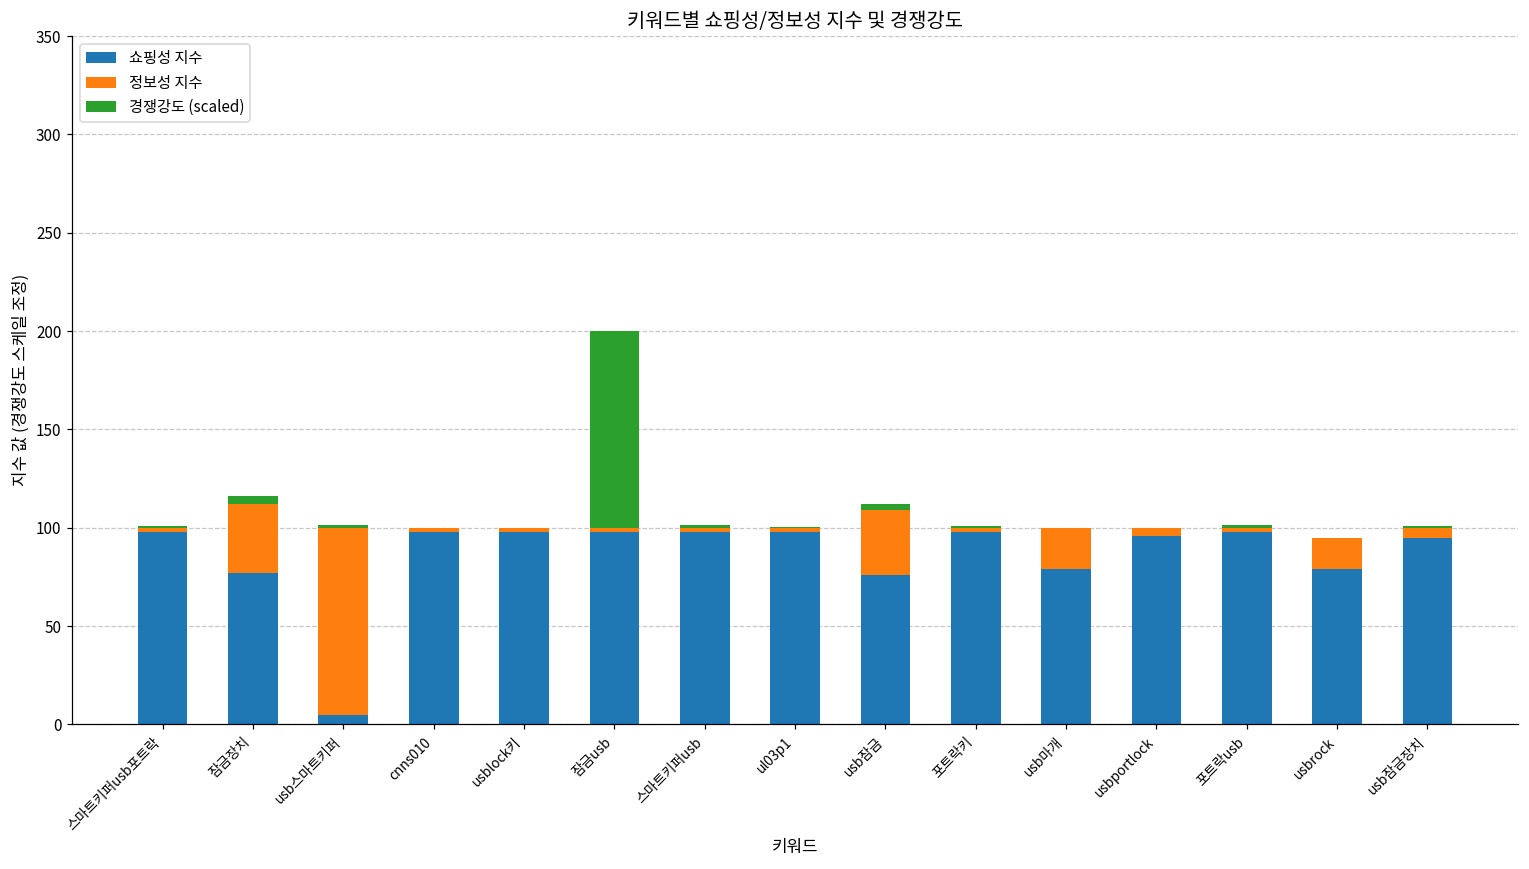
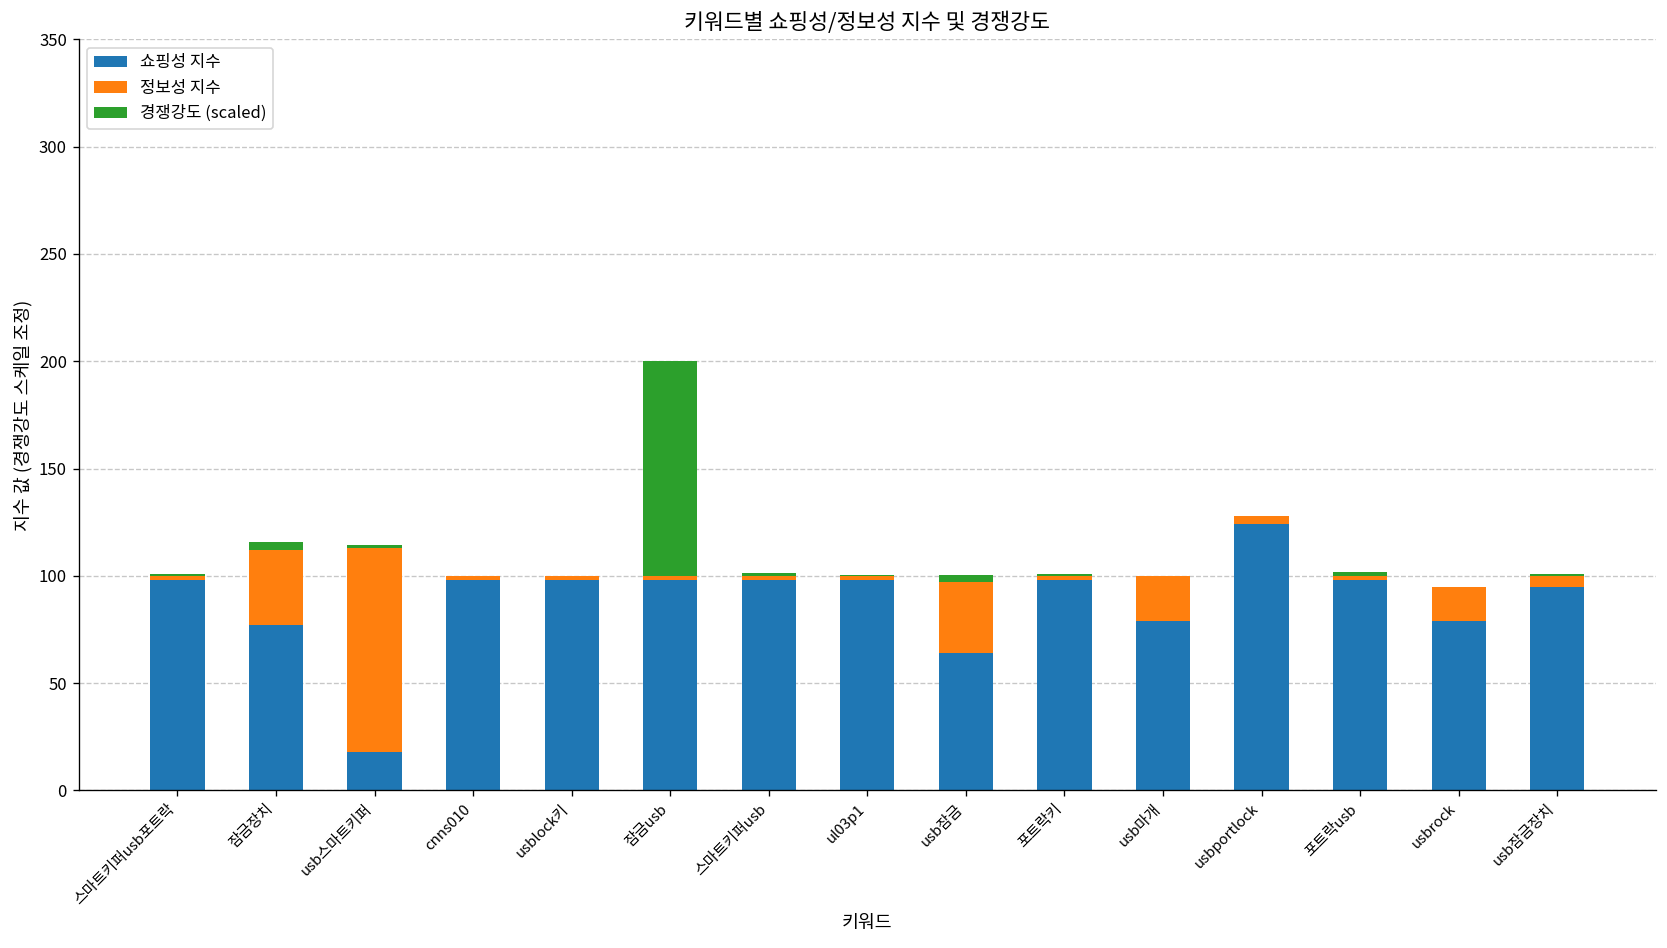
  {
    "쇼핑성 지수": {
      "스마트키퍼usb포트락": 98,
      "잠금장치": 77,
-     "usb스마트키퍼": 5,
+     "usb스마트키퍼": 18,
      "cnns010": 98,
      "usblock키": 98,
      "잠금usb": 98,
      "스마트키퍼usb": 98,
      "ul03p1": 98,
-     "usb잠금": 76,
+     "usb잠금": 64,
      "포트락키": 98,
      "usb마개": 79,
-     "usbportlock": 96,
+     "usbportlock": 124,
      "포트락usb": 98,
      "usbrock": 79,
      "usb잠금장치": 95
    },
    "정보성 지수": {
      "스마트키퍼usb포트락": 2,
      "잠금장치": 35,
      "usb스마트키퍼": 95,
      "cnns010": 2,
      "usblock키": 2,
      "잠금usb": 2,
      "스마트키퍼usb": 2,
      "ul03p1": 2,
      "usb잠금": 33,
      "포트락키": 2,
      "usb마개": 21,
      "usbportlock": 4,
      "포트락usb": 2,
      "usbrock": 16,
      "usb잠금장치": 5
    },
    "경쟁강도 (scaled)": {
      "잠금장치": 4,
      "usb스마트키퍼": 1,
      "잠금usb": 100,
      "스마트키퍼usb": 1,
      "usb잠금": 3,
      "포트락usb": 2
    }
  }
